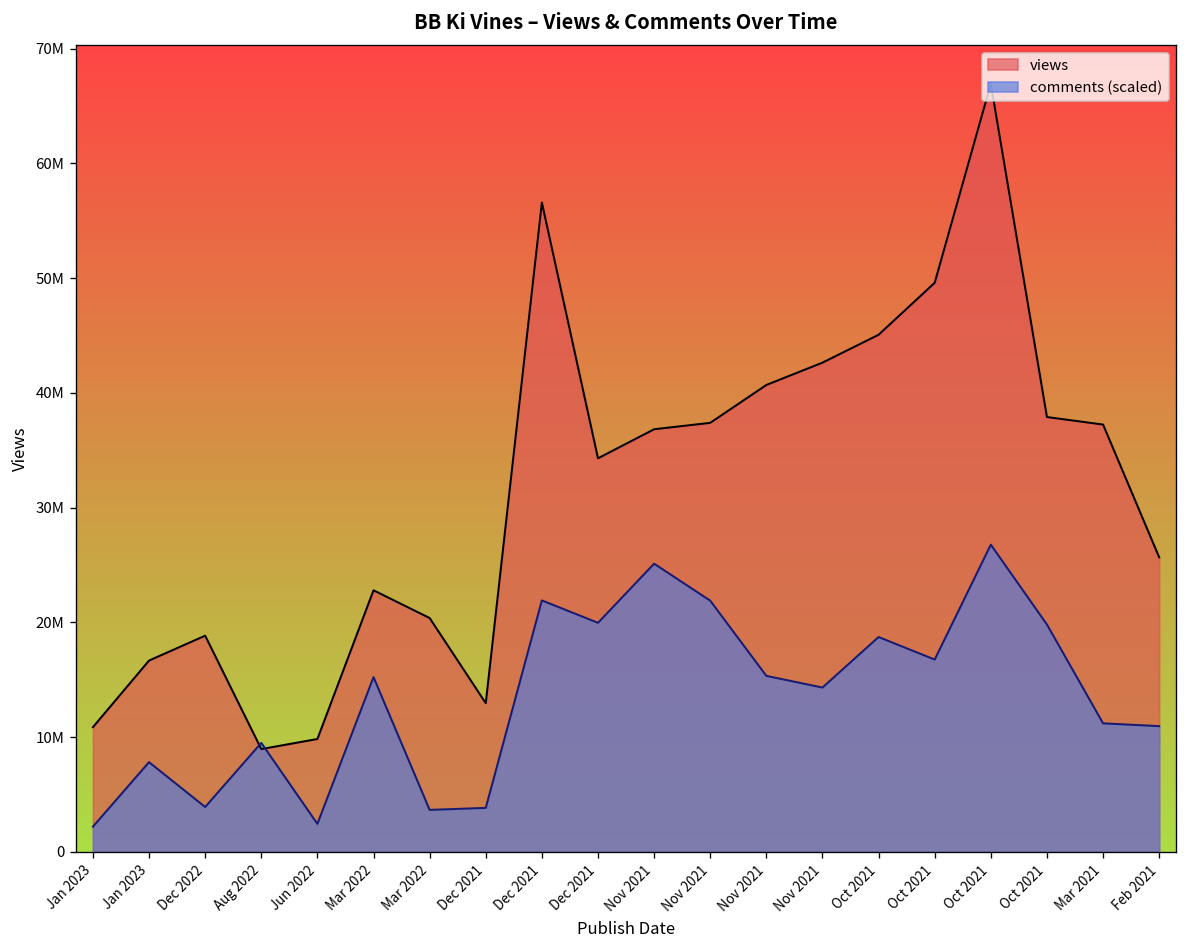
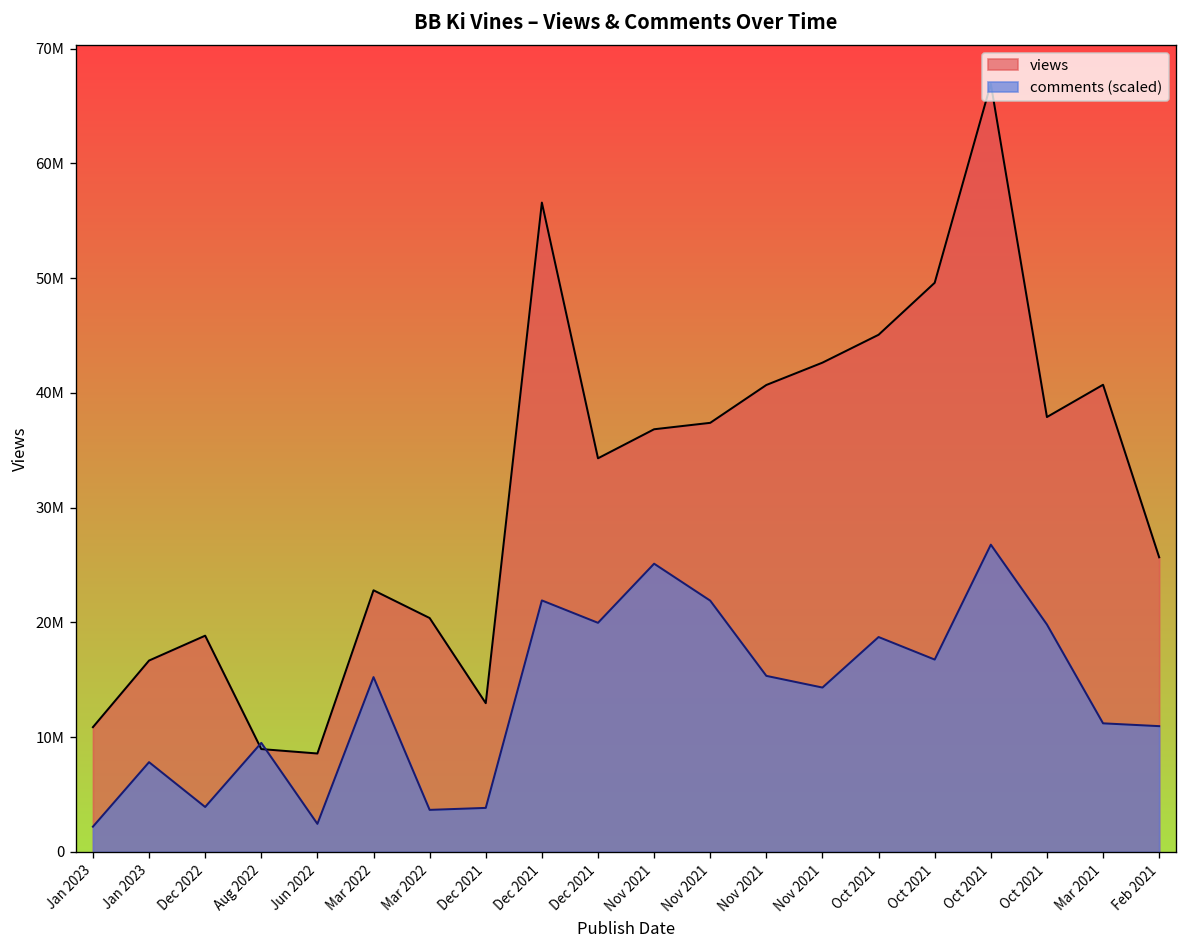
  {
    "views": {
      "Dec 2022": 19000000,
      "Aug 2022": 9000000,
-     "Jun 2022": 10000000,
-     "Mar 2021": 37000000,
+     "Jun 2022": 9000000,
+     "Mar 2021": 41000000,
      "Feb 2021": 26000000
    }
  }
